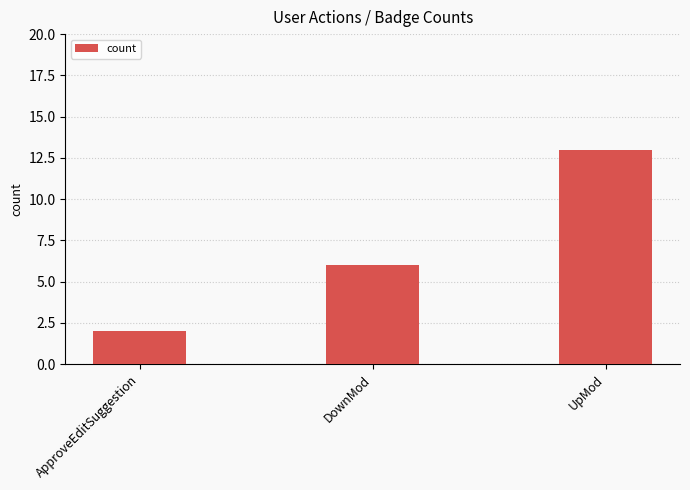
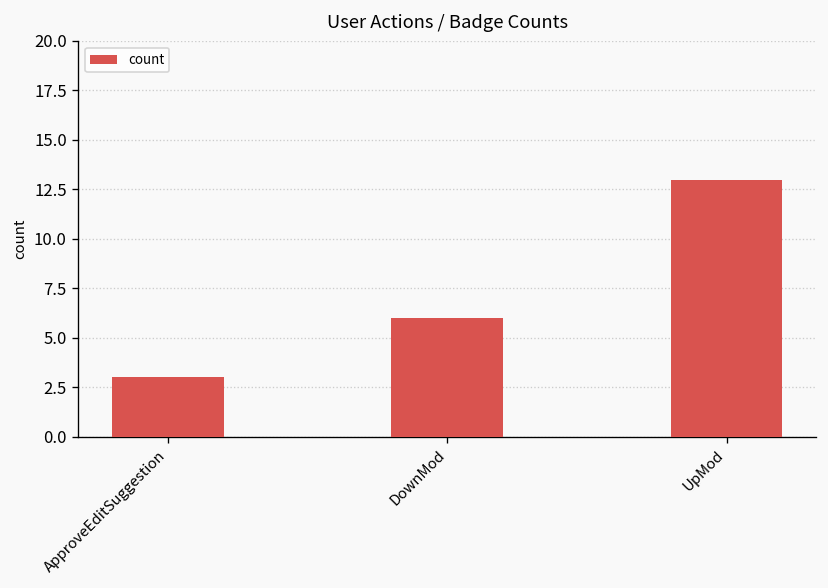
  {
-   "ApproveEditSuggestion": 2,
+   "ApproveEditSuggestion": 3,
    "DownMod": 6,
    "UpMod": 13
  }
